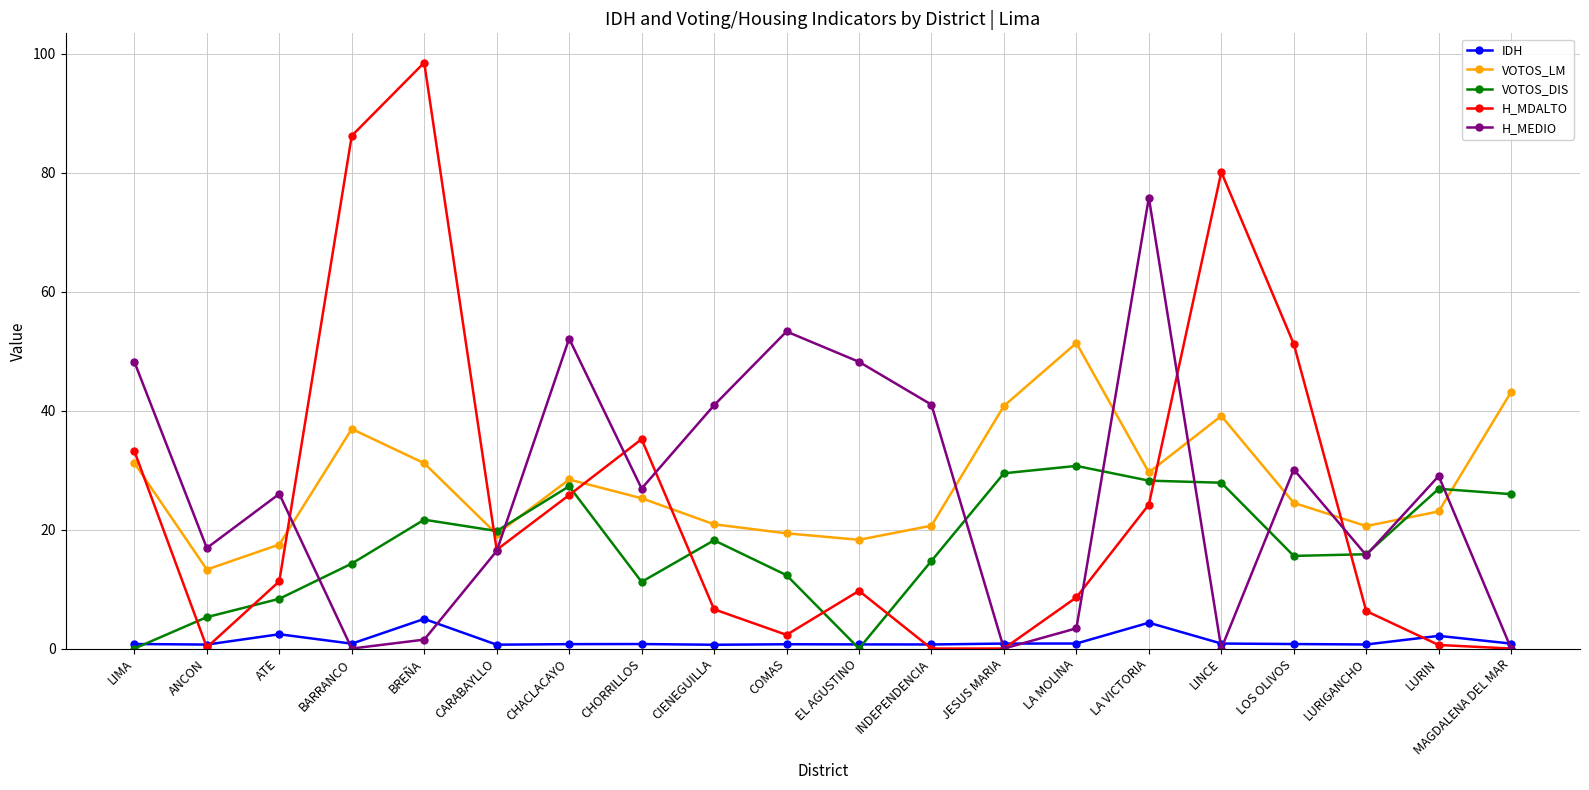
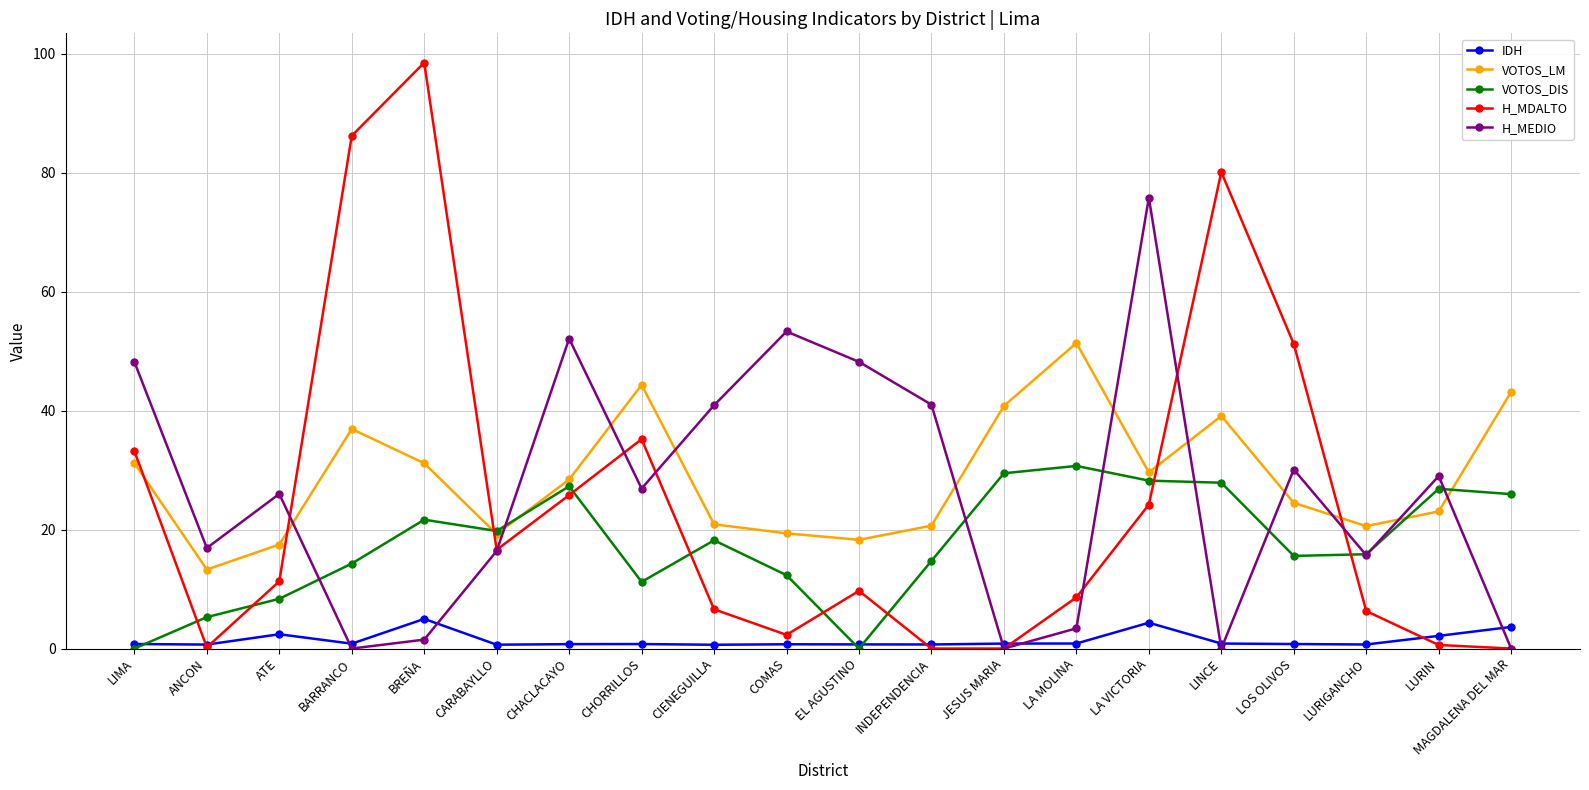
  {
    "IDH": {
      "LIMA": 1,
      "ANCON": 1,
      "ATE": 2,
      "BARRANCO": 1,
      "BREÑA": 5,
      "CARABAYLLO": 1,
      "CHACLACAYO": 1,
      "CHORRILLOS": 1,
      "CIENEGUILLA": 1,
      "COMAS": 1,
      "EL AGUSTINO": 1,
      "INDEPENDENCIA": 1,
      "JESUS MARIA": 1,
      "LA MOLINA": 1,
      "LA VICTORIA": 4,
      "LINCE": 1,
      "LOS OLIVOS": 1,
      "LURIGANCHO": 1,
      "LURIN": 2,
-     "MAGDALENA DEL MAR": 1
+     "MAGDALENA DEL MAR": 4
    },
    "VOTOS_LM": {
      "LIMA": 31,
      "ANCON": 13,
      "ATE": 17,
      "BARRANCO": 37,
      "BREÑA": 31,
      "CARABAYLLO": 19,
      "CHACLACAYO": 28,
-     "CHORRILLOS": 25,
+     "CHORRILLOS": 44,
      "CIENEGUILLA": 21,
      "COMAS": 19,
      "EL AGUSTINO": 18,
      "INDEPENDENCIA": 21,
      "JESUS MARIA": 41,
      "LA MOLINA": 51,
      "LA VICTORIA": 30,
      "LINCE": 39,
      "LOS OLIVOS": 24,
      "LURIGANCHO": 21,
      "LURIN": 23,
      "MAGDALENA DEL MAR": 43
    },
    "VOTOS_DIS": {
      "LIMA": 0,
      "ANCON": 5,
      "ATE": 8,
      "BARRANCO": 14,
      "BREÑA": 22,
      "CARABAYLLO": 20,
      "CHACLACAYO": 27,
      "CHORRILLOS": 11,
      "CIENEGUILLA": 18,
      "COMAS": 12,
      "EL AGUSTINO": 0,
      "INDEPENDENCIA": 15,
      "JESUS MARIA": 29,
      "LA MOLINA": 31,
      "LA VICTORIA": 28,
      "LINCE": 28,
      "LOS OLIVOS": 16,
      "LURIN": 27,
      "MAGDALENA DEL MAR": 26
    },
    "H_MDALTO": {
      "LIMA": 33,
      "ANCON": 0,
      "ATE": 11,
      "BARRANCO": 86,
      "BREÑA": 99,
      "CHACLACAYO": 26,
      "CHORRILLOS": 35,
      "CIENEGUILLA": 7,
      "COMAS": 2,
      "EL AGUSTINO": 10,
      "INDEPENDENCIA": 0,
      "LA MOLINA": 9,
      "LA VICTORIA": 24,
      "LINCE": 80,
      "LOS OLIVOS": 51,
      "LURIGANCHO": 6,
      "LURIN": 1
    },
    "H_MEDIO": {
      "LIMA": 48,
      "ANCON": 17,
      "ATE": 26,
      "BARRANCO": 0,
      "BREÑA": 2,
      "CHACLACAYO": 52,
      "CHORRILLOS": 27,
      "CIENEGUILLA": 41,
      "COMAS": 53,
      "EL AGUSTINO": 48,
      "INDEPENDENCIA": 41,
      "LA MOLINA": 3,
      "LA VICTORIA": 76,
      "LINCE": 0,
      "LOS OLIVOS": 30,
      "LURIN": 29
    }
  }
